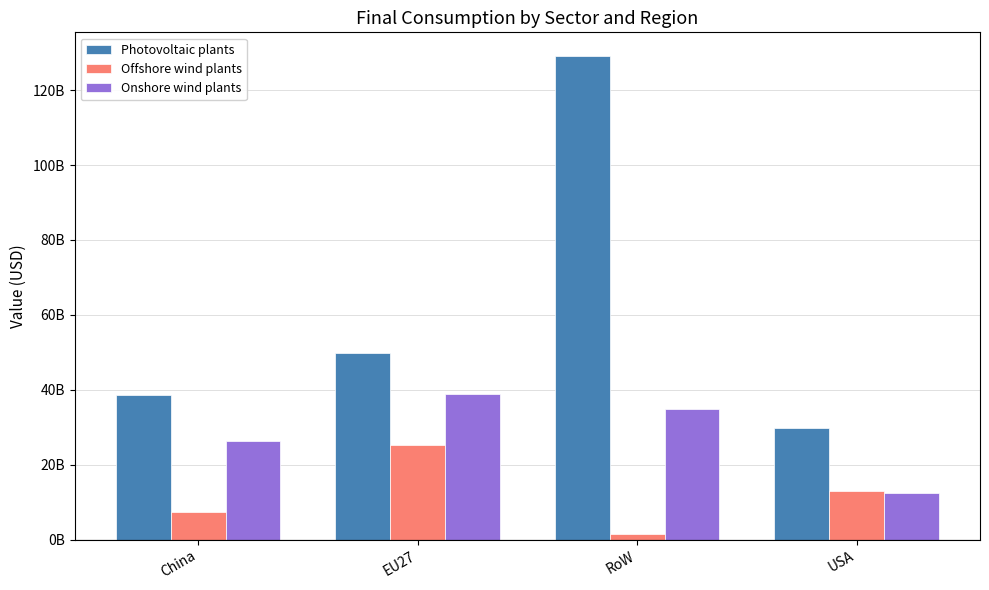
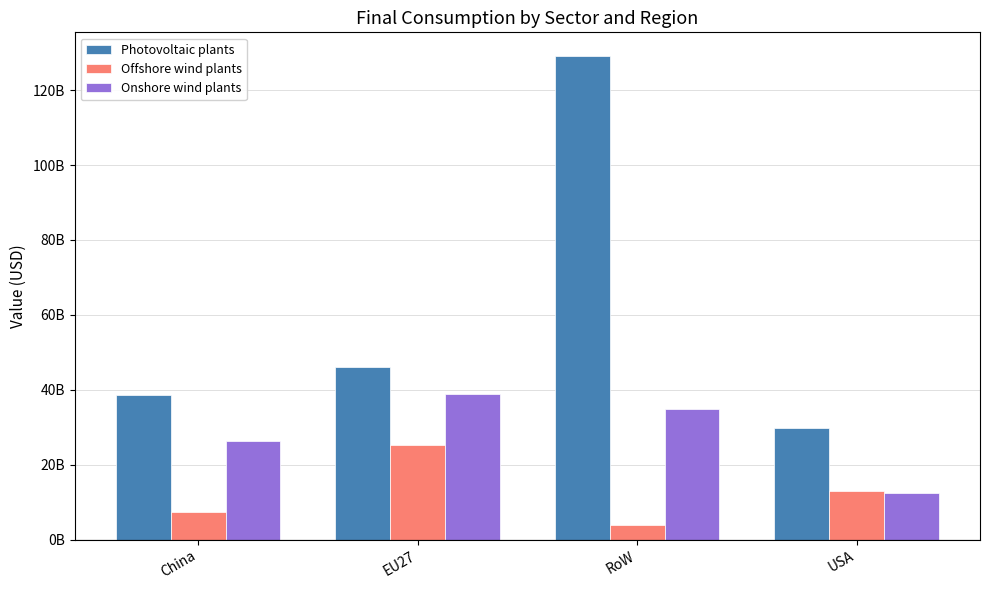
  {
    "Photovoltaic plants": {
      "China": 38000000000,
-     "EU27": 50000000000,
+     "EU27": 46000000000,
      "RoW": 129000000000,
      "USA": 30000000000
    },
    "Offshore wind plants": {
      "China": 7000000000,
      "EU27": 25000000000,
-     "RoW": 1000000000,
+     "RoW": 4000000000,
      "USA": 13000000000
    },
    "Onshore wind plants": {
      "China": 26000000000,
      "EU27": 39000000000,
      "RoW": 35000000000,
      "USA": 13000000000
    }
  }
